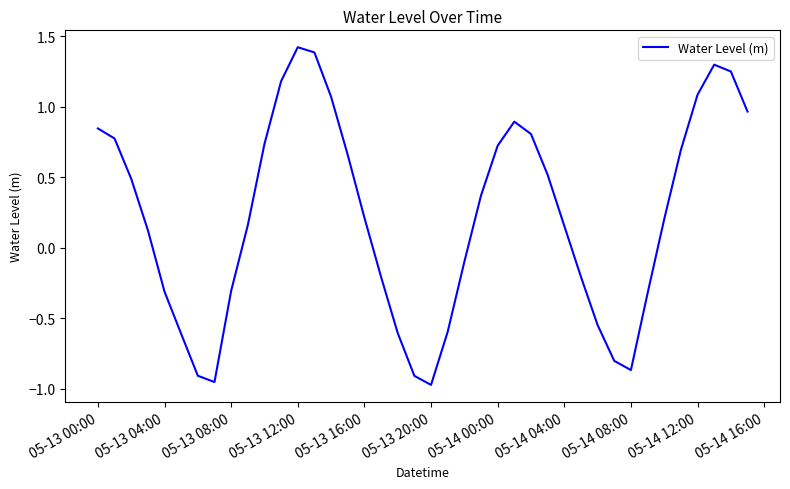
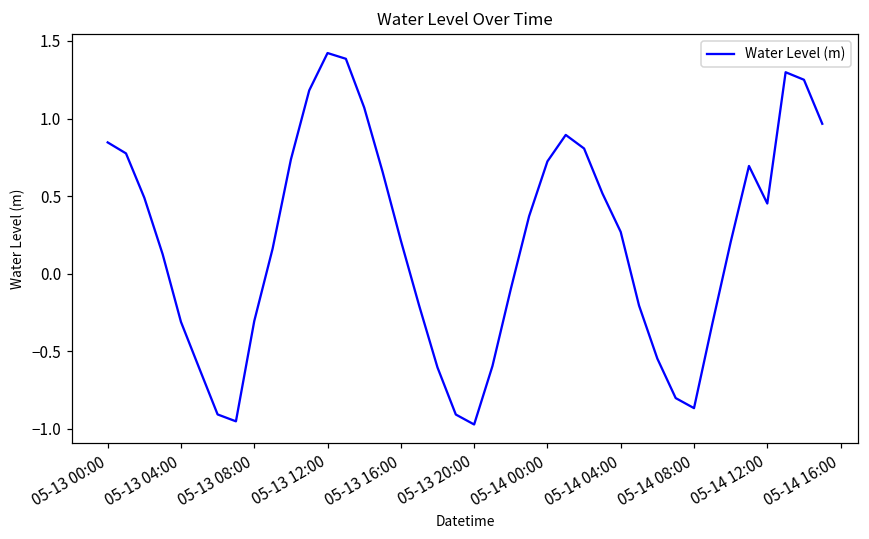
  {
    "05-13 00:00": 0.85,
    "05-13 04:00": -0.31,
    "05-13 08:00": -0.31,
    "05-13 12:00": 1.42,
    "05-13 16:00": 0.21,
    "05-13 20:00": -0.97,
    "05-14 00:00": 0.72,
-   "05-14 04:00": 0.15,
+   "05-14 04:00": 0.27,
    "05-14 08:00": -0.87,
-   "05-14 12:00": 1.09
+   "05-14 12:00": 0.45
  }
